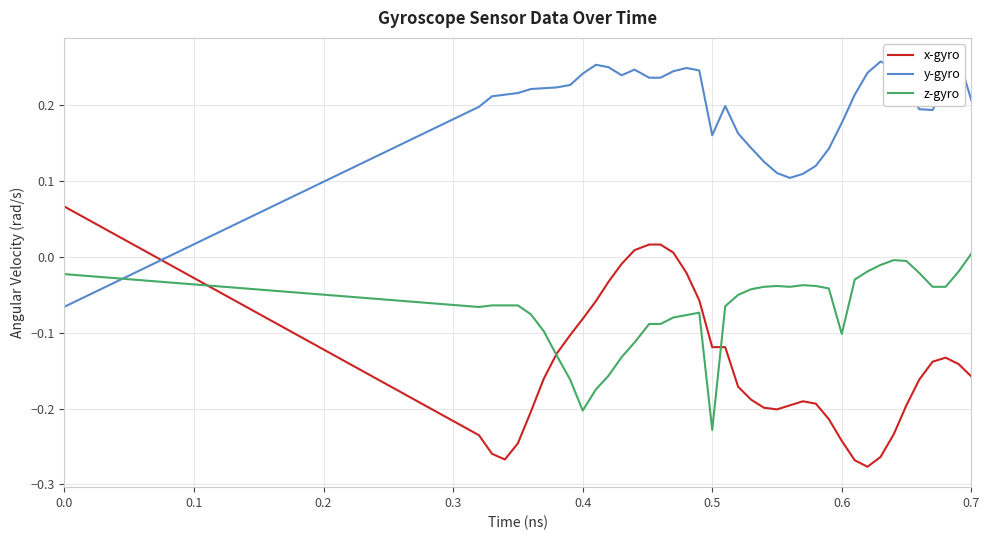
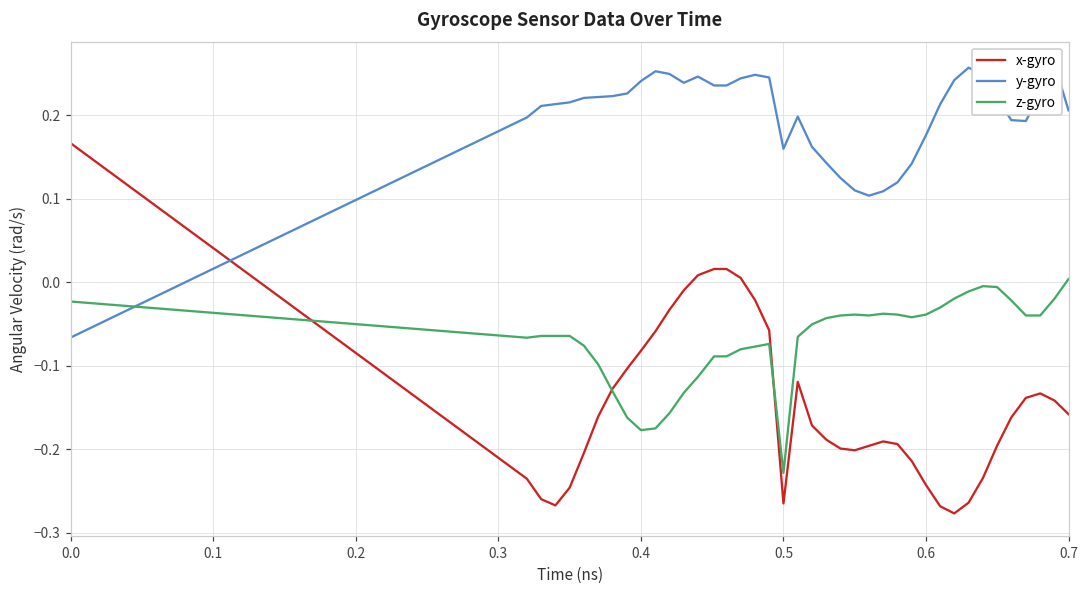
  {
    "x-gyro": {
-     "0.0": 0.07,
+     "0.0": 0.17,
      "0.4": -0.08,
-     "0.5": -0.12,
+     "0.5": -0.26,
      "0.6": -0.24,
      "0.7": -0.16
    },
    "y-gyro": {
      "0.0": -0.07,
      "0.4": 0.24,
      "0.5": 0.16,
      "0.6": 0.18,
      "0.7": 0.21
    },
    "z-gyro": {
      "0.0": -0.02,
-     "0.4": -0.20,
+     "0.4": -0.18,
      "0.5": -0.23,
-     "0.6": -0.10,
+     "0.6": -0.04,
      "0.7": 0.00
    }
  }
